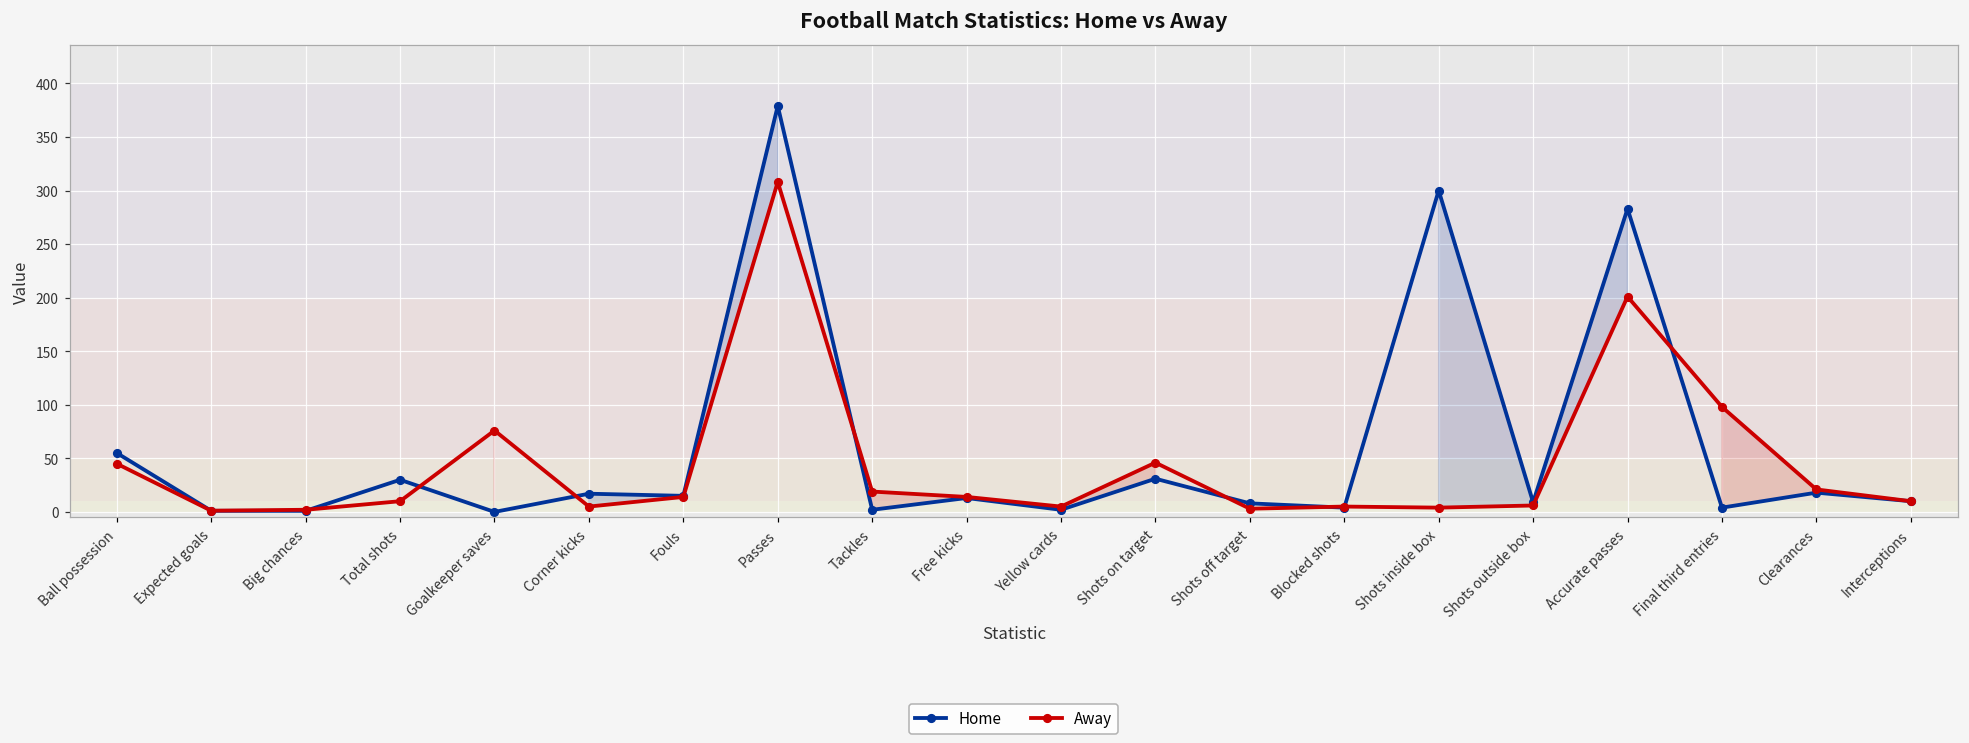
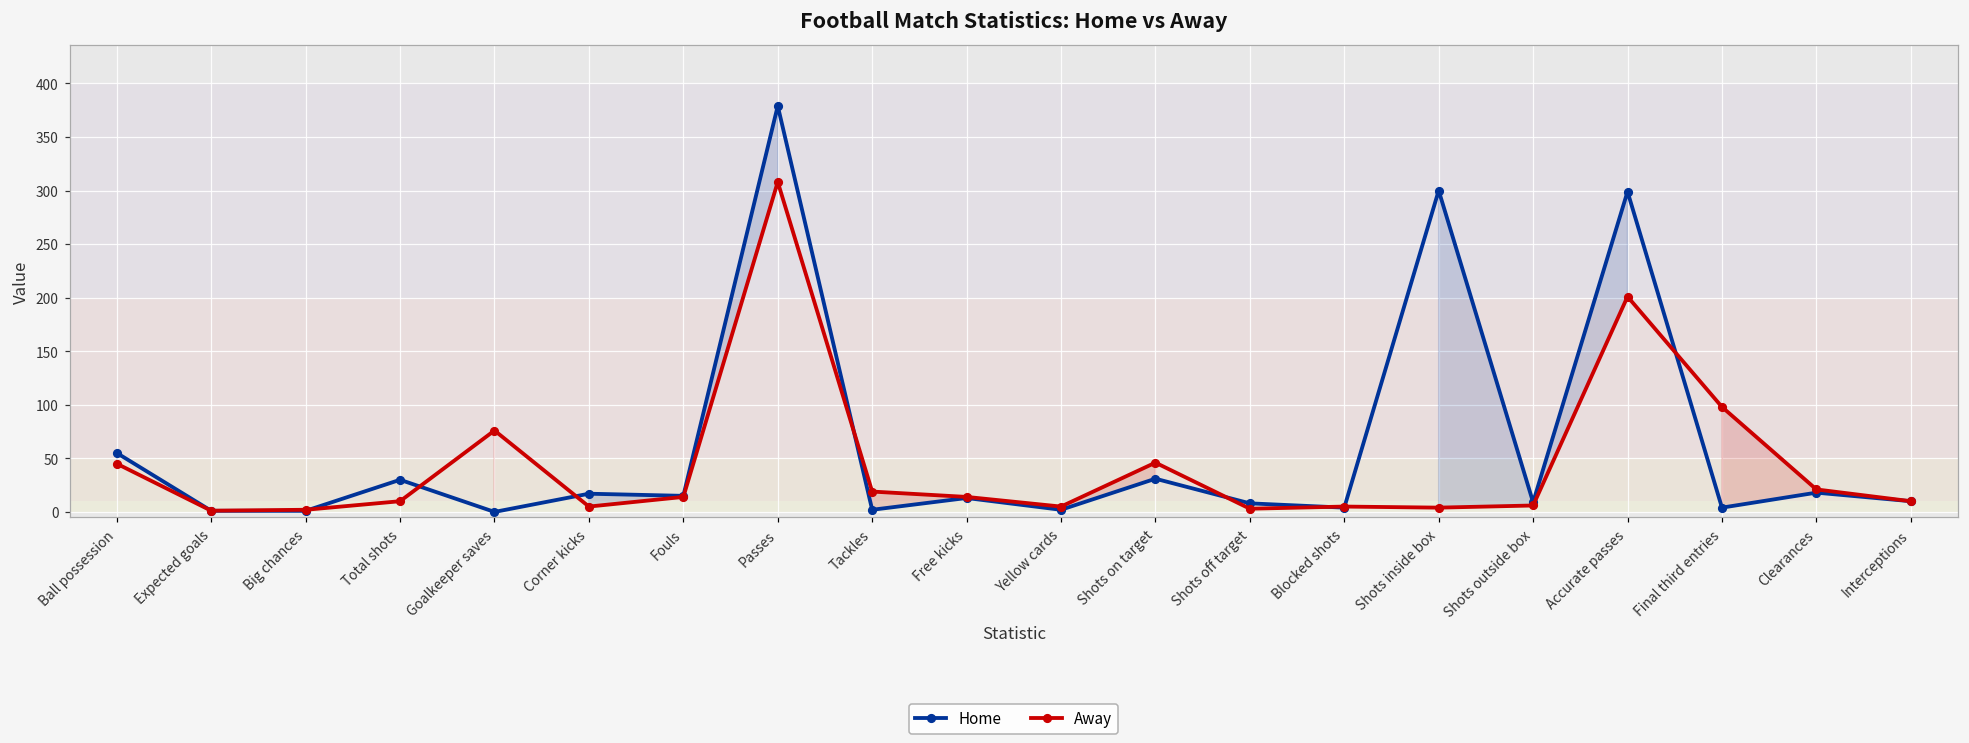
  {
    "Home": {
      "Ball possession": 60,
      "Total shots": 30,
      "Goalkeeper saves": 0,
      "Corner kicks": 20,
      "Passes": 380,
      "Tackles": 0,
      "Yellow cards": 0,
      "Shots on target": 30,
      "Shots off target": 10,
      "Shots inside box": 300,
      "Shots outside box": 10,
-     "Accurate passes": 280,
+     "Accurate passes": 300,
      "Final third entries": 0,
      "Clearances": 20
    },
    "Away": {
      "Ball possession": 50,
      "Total shots": 10,
      "Goalkeeper saves": 80,
      "Corner kicks": 10,
      "Passes": 310,
      "Tackles": 20,
      "Yellow cards": 10,
      "Shots on target": 50,
      "Shots off target": 0,
      "Shots inside box": 0,
      "Shots outside box": 10,
      "Accurate passes": 200,
      "Final third entries": 100,
      "Clearances": 20
    }
  }
